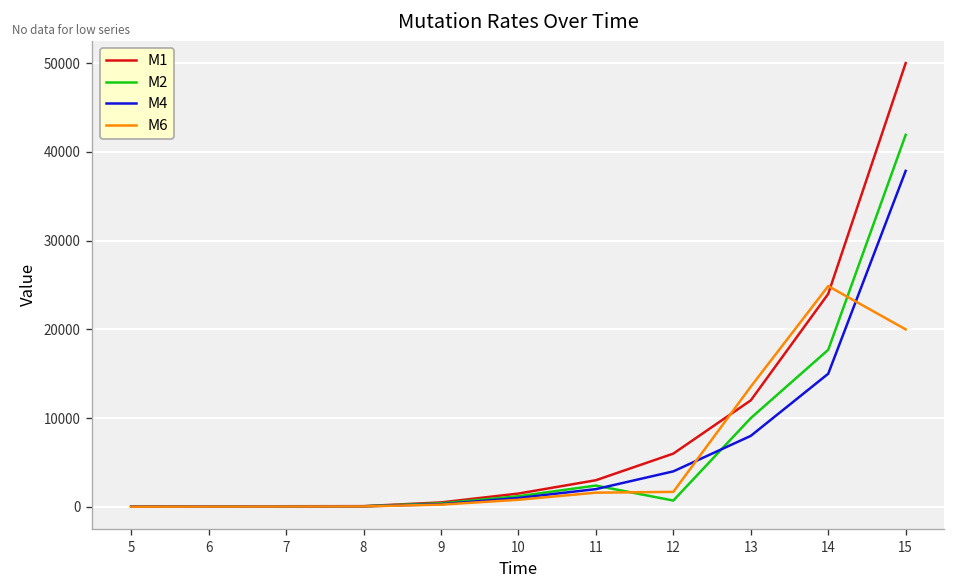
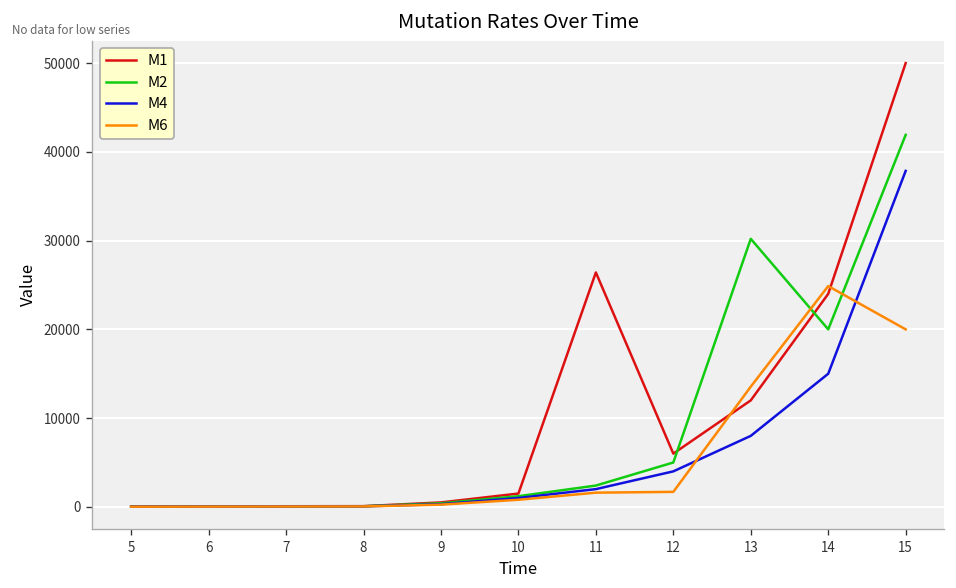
  {
    "M1": {
-     "11": 3000,
+     "11": 26000,
      "12": 6000,
      "13": 12000,
      "14": 24000,
      "15": 50000
    },
    "M2": {
      "11": 2000,
-     "12": 1000,
-     "13": 10000,
-     "14": 18000,
+     "12": 5000,
+     "13": 30000,
+     "14": 20000,
      "15": 42000
    },
    "M4": {
      "11": 2000,
      "12": 4000,
      "13": 8000,
      "14": 15000,
      "15": 38000
    },
    "M6": {
      "11": 2000,
      "12": 2000,
      "13": 14000,
      "14": 25000,
      "15": 20000
    }
  }
